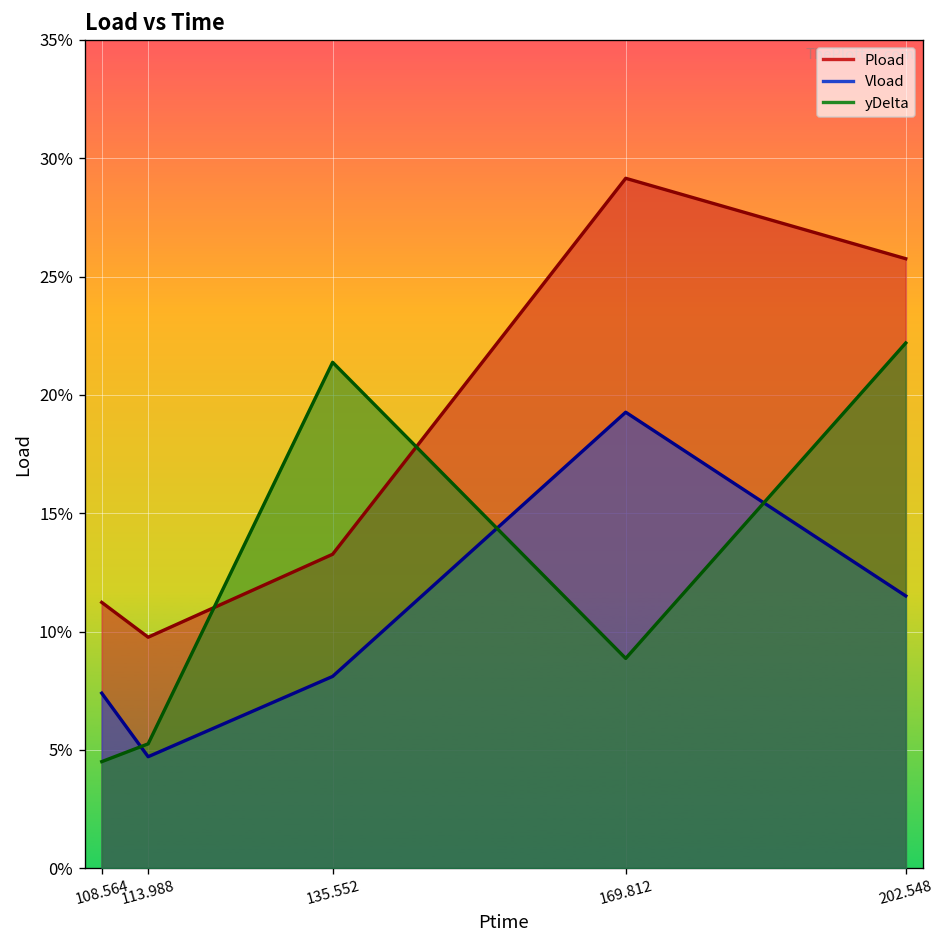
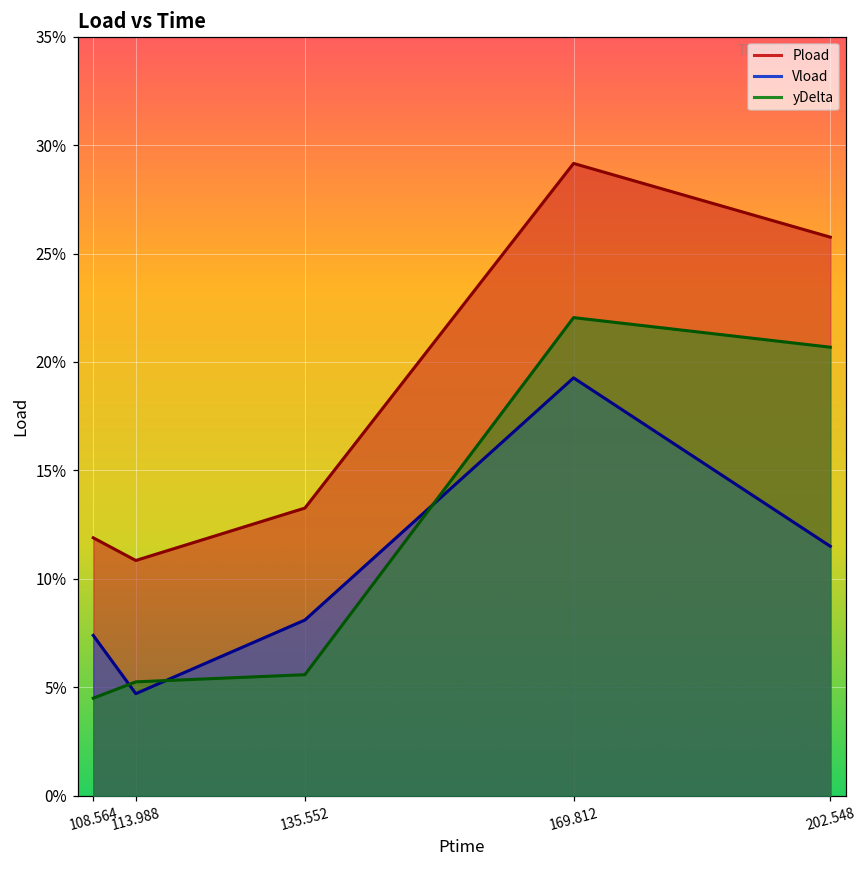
  {
    "Pload": {
-     "108.564": "11.2%",
-     "113.988": "9.8%",
+     "108.564": "11.9%",
+     "113.988": "10.8%",
      "135.552": "13.3%",
      "169.812": "29.2%",
      "202.548": "25.8%"
    },
    "Vload": {
      "108.564": "7.4%",
      "113.988": "4.7%",
      "135.552": "8.1%",
      "169.812": "19.3%",
      "202.548": "11.5%"
    },
    "yDelta": {
      "108.564": "4.5%",
      "113.988": "5.3%",
-     "135.552": "21.4%",
-     "169.812": "8.9%",
-     "202.548": "22.2%"
+     "135.552": "5.6%",
+     "169.812": "22.0%",
+     "202.548": "20.7%"
    }
  }
